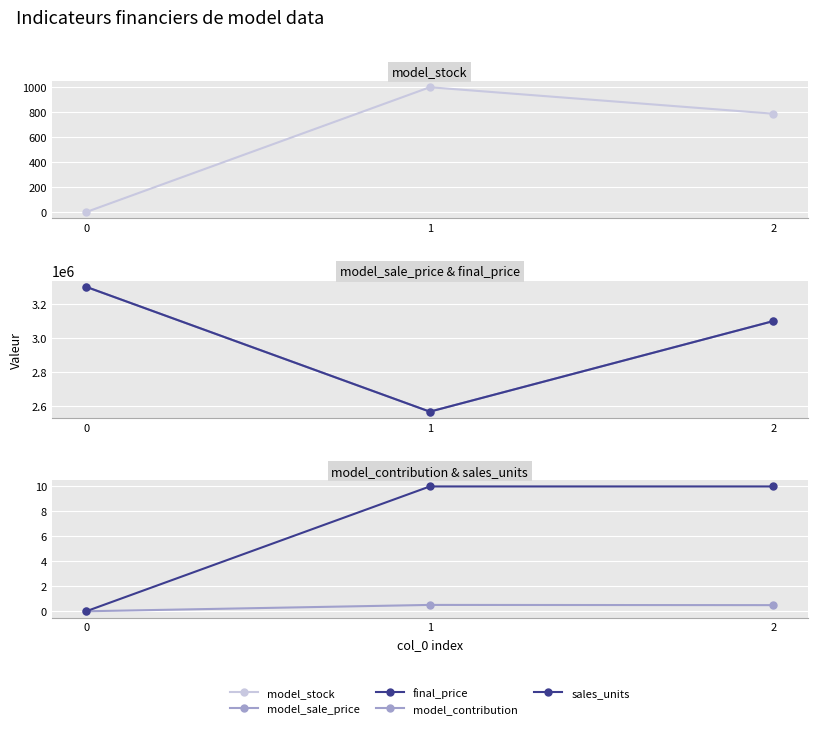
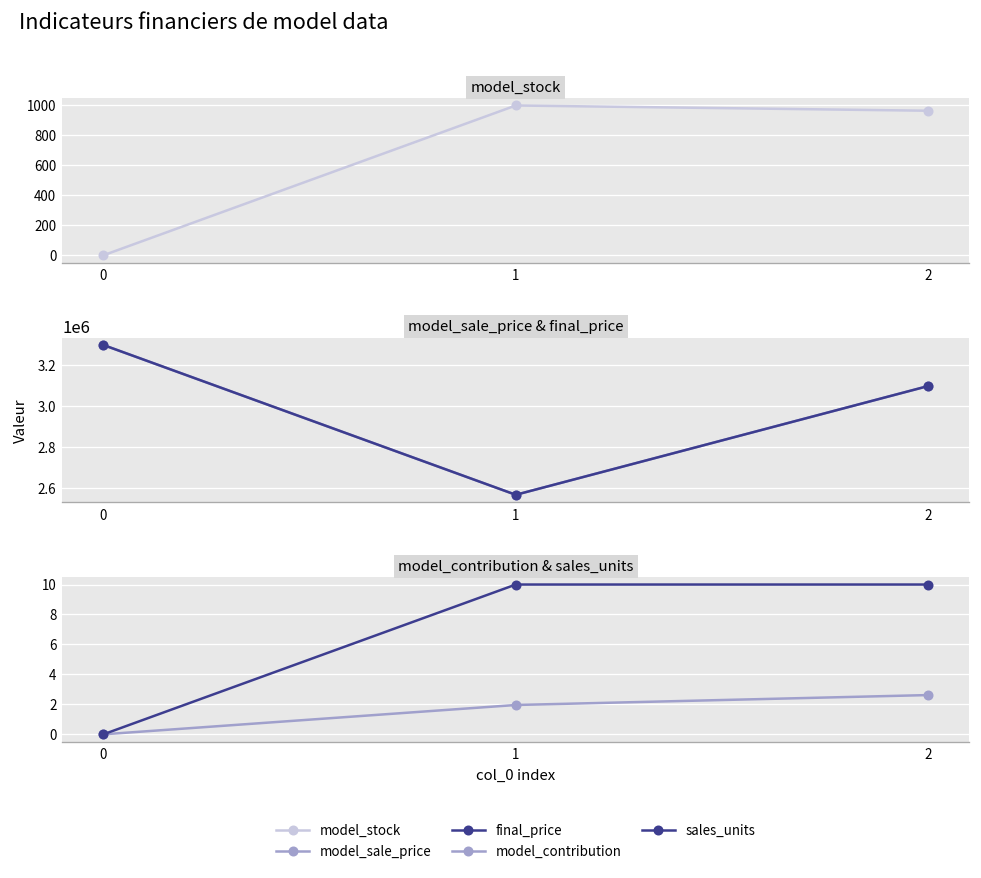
  {
    "model_stock": {
      "0": 0,
      "1": 1000,
-     "2": 790
+     "2": 960
    },
    "model_sale_price & final_price": {
      "0": 3300000,
      "1": 2570000,
      "2": 3100000
    },
    "model_contribution & sales_units": {
      "model_contribution": {
-       "1": 0.5,
-       "2": 0.5
+       "1": 2.0,
+       "2": 2.6
      },
      "sales_units": {
        "1": 10.0,
        "2": 10.0
      }
    }
  }
